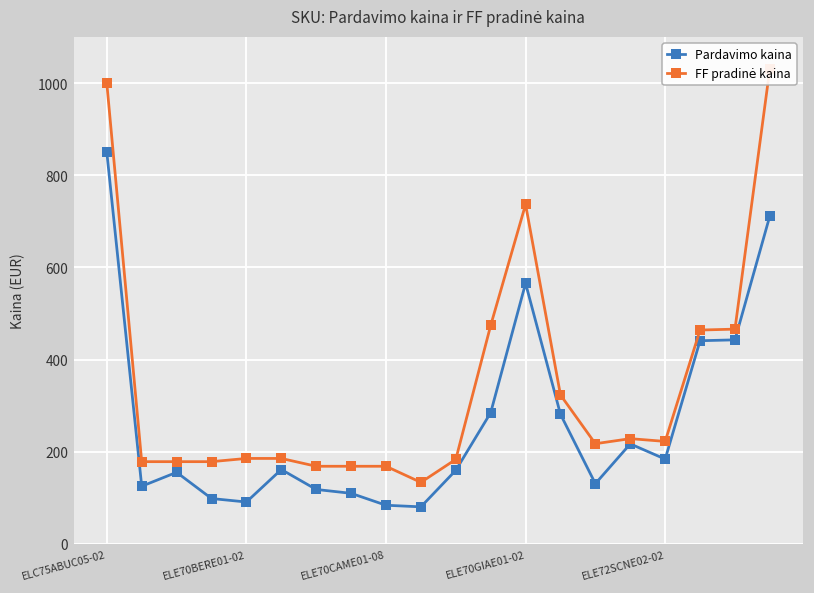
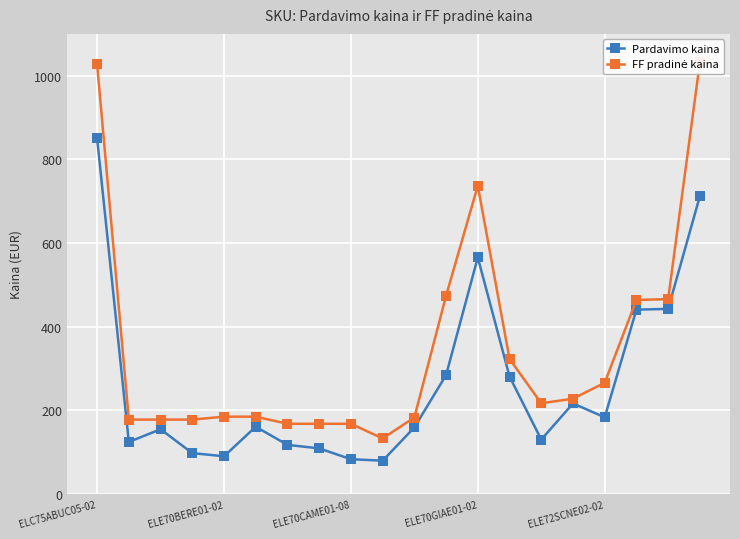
  {
    "Pardavimo kaina": {
      "ELC75ABUC05-02": 850,
      "ELE70BERE01-02": 90,
      "ELE70CAME01-08": 80,
      "ELE70GIAE01-02": 570,
      "ELE72SCNE02-02": 180
    },
    "FF pradinė kaina": {
-     "ELC75ABUC05-02": 1000,
+     "ELC75ABUC05-02": 1030,
      "ELE70BERE01-02": 190,
      "ELE70CAME01-08": 170,
      "ELE70GIAE01-02": 740,
-     "ELE72SCNE02-02": 220
+     "ELE72SCNE02-02": 270
    }
  }
